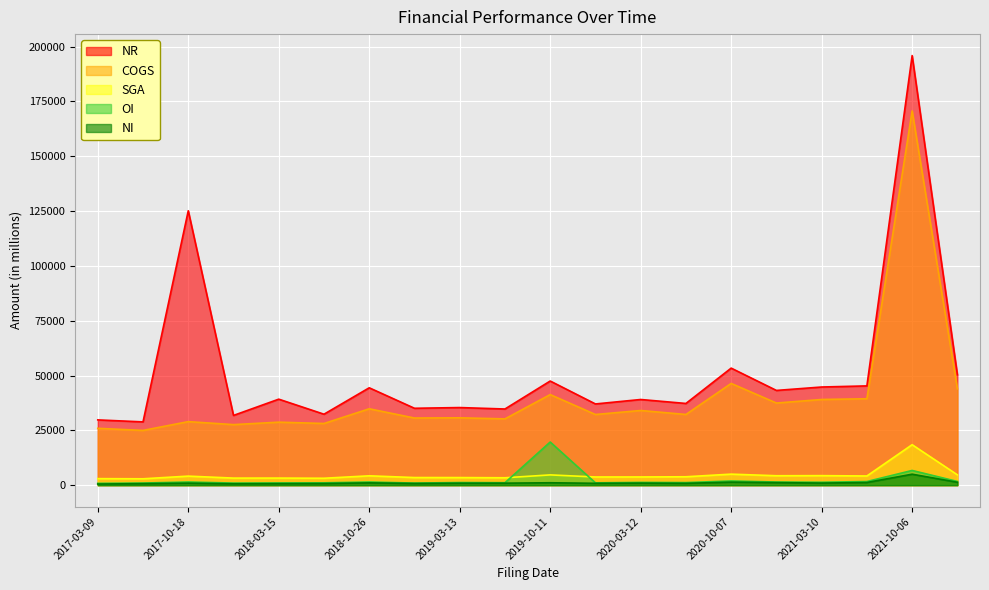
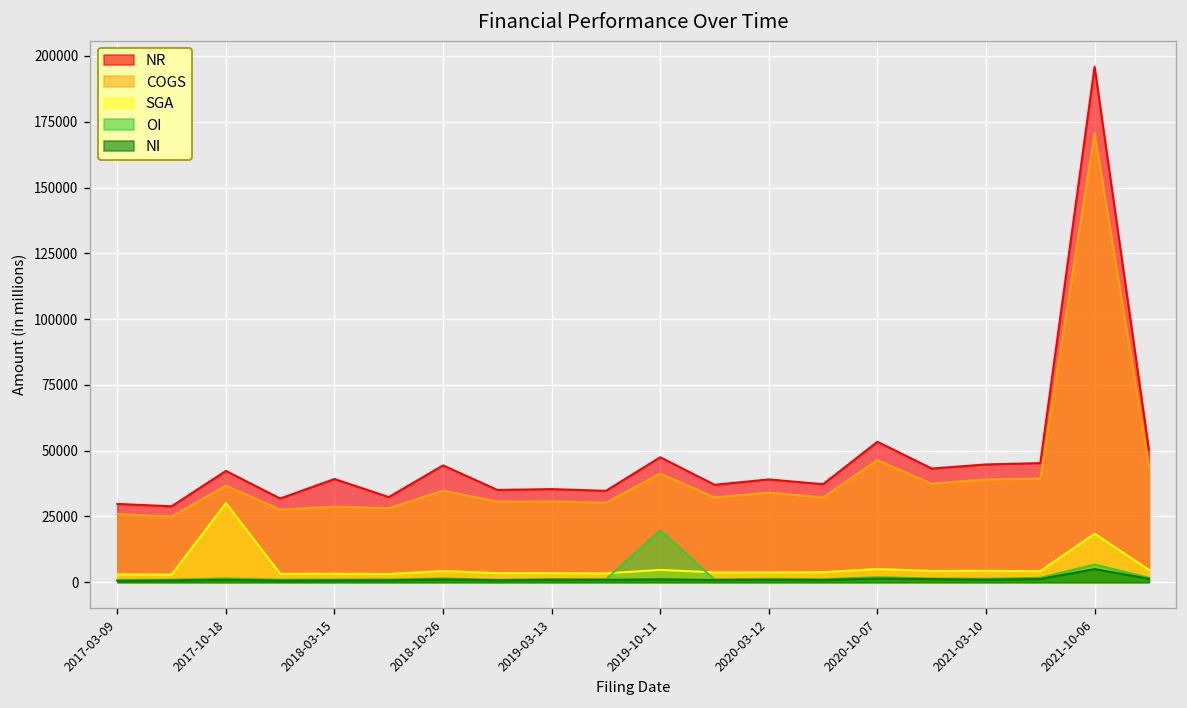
  {
    "NR": {
      "2017-03-09": 30000,
-     "2017-10-18": 125000,
+     "2017-10-18": 42000,
      "2018-03-15": 39000,
      "2018-10-26": 44000,
      "2019-03-13": 35000,
      "2019-10-11": 47000,
      "2020-03-12": 39000,
      "2020-10-07": 53000,
      "2021-03-10": 45000,
      "2021-10-06": 196000
    },
    "COGS": {
      "2017-03-09": 26000,
-     "2017-10-18": 29000,
+     "2017-10-18": 37000,
      "2018-03-15": 29000,
      "2018-10-26": 35000,
      "2019-03-13": 31000,
      "2019-10-11": 41000,
      "2020-03-12": 34000,
      "2020-10-07": 46000,
      "2021-03-10": 39000,
      "2021-10-06": 171000
    },
    "SGA": {
      "2017-03-09": 3000,
-     "2017-10-18": 4000,
+     "2017-10-18": 30000,
      "2018-03-15": 3000,
      "2018-10-26": 4000,
      "2019-03-13": 3000,
      "2019-10-11": 5000,
      "2020-03-12": 4000,
      "2020-10-07": 5000,
      "2021-03-10": 4000,
      "2021-10-06": 18000
    },
    "OI": {
      "2019-10-11": 20000,
      "2021-10-06": 7000
    },
    "NI": {
      "2019-10-11": 1000,
      "2021-10-06": 5000
    }
  }
